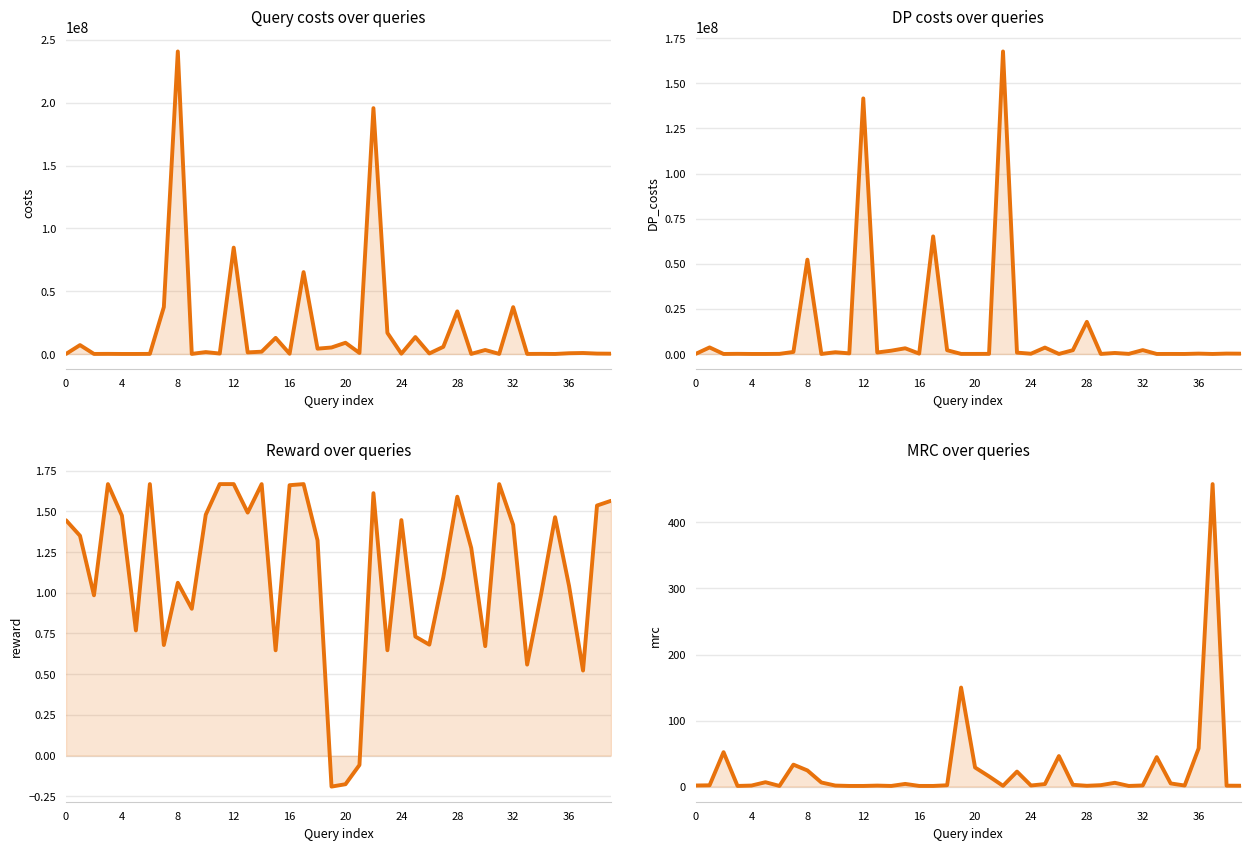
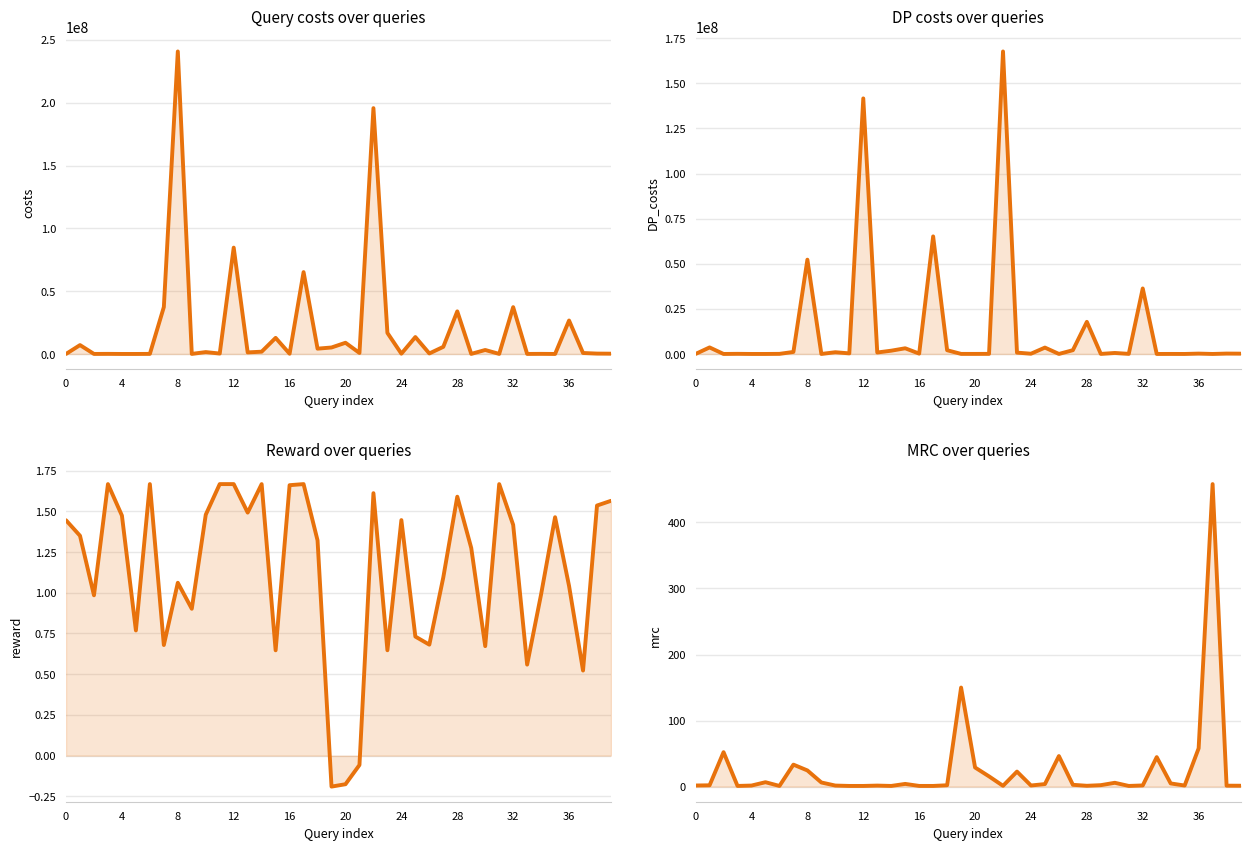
  {
    "Query costs over queries": {
      "0": 0,
      "4": 0,
      "8": 241000000,
      "12": 85000000,
      "16": 0,
      "20": 9000000,
      "24": 0,
      "28": 34000000,
      "32": 37000000,
-     "36": 1000000
+     "36": 27000000
    },
    "DP costs over queries": {
      "0": 0,
      "4": 0,
      "8": 52000000,
      "12": 142000000,
      "16": 0,
      "20": 0,
      "24": 0,
      "28": 18000000,
-     "32": 2000000,
+     "32": 36000000,
      "36": 0
    },
    "MRC over queries": {
      "0": 0,
      "4": 0,
      "8": 20,
      "12": 0,
      "16": 0,
      "20": 30,
      "24": 0,
      "28": 0,
      "32": 0,
      "36": 60
    }
  }
